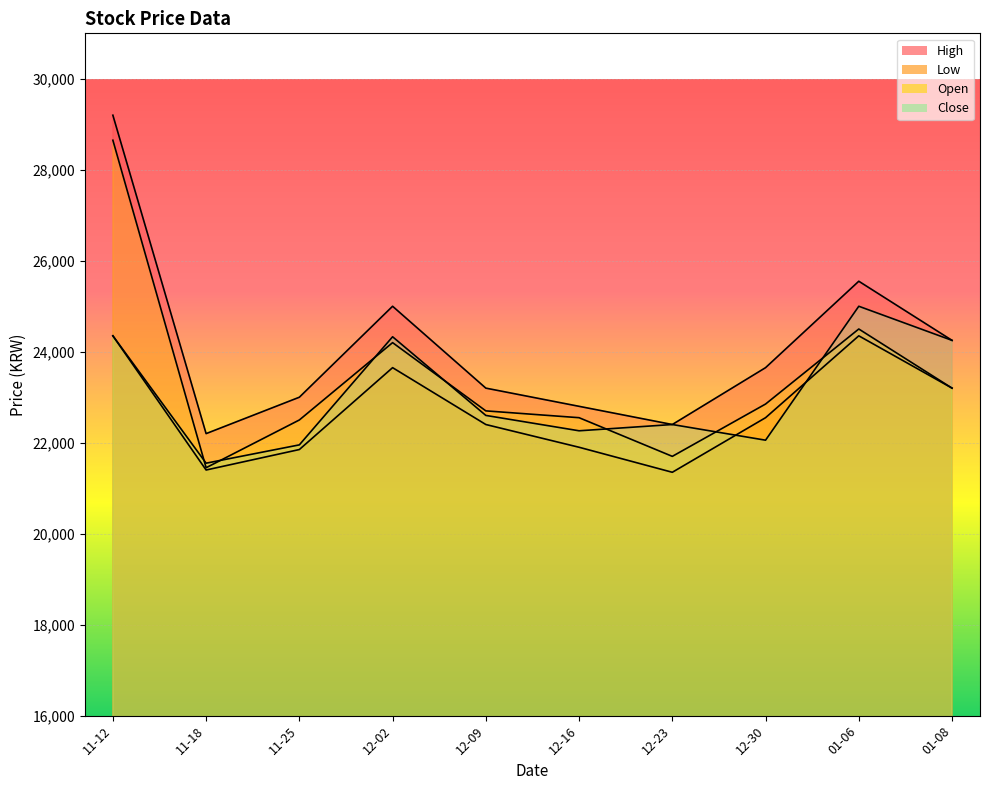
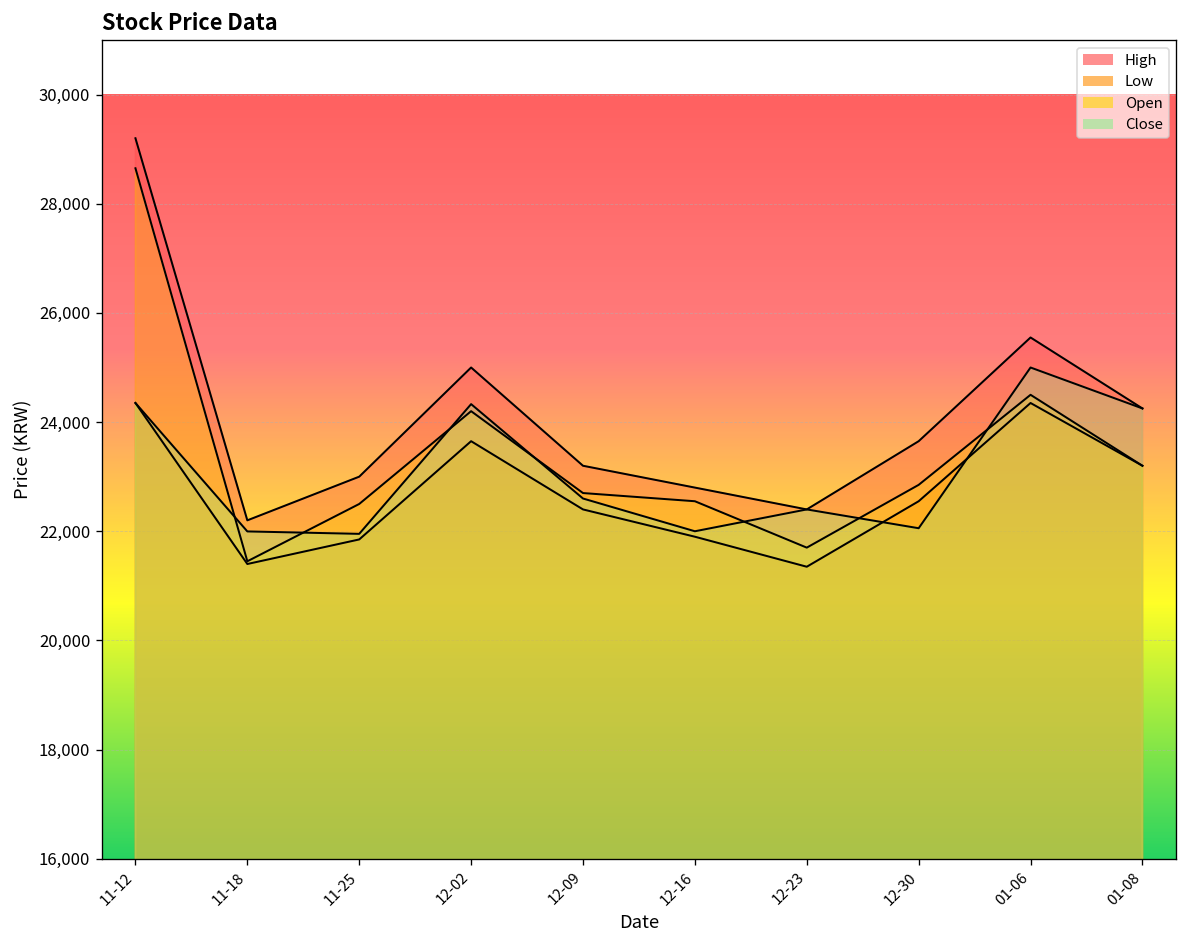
  {
    "Close": {
-     "11-18": "21,600",
+     "11-18": "22,000",
      "11-25": "22,000",
      "12-02": "24,300",
      "12-09": "22,600",
-     "12-16": "22,300",
+     "12-16": "22,000",
      "12-30": "22,100",
      "01-06": "25,000"
    }
  }
